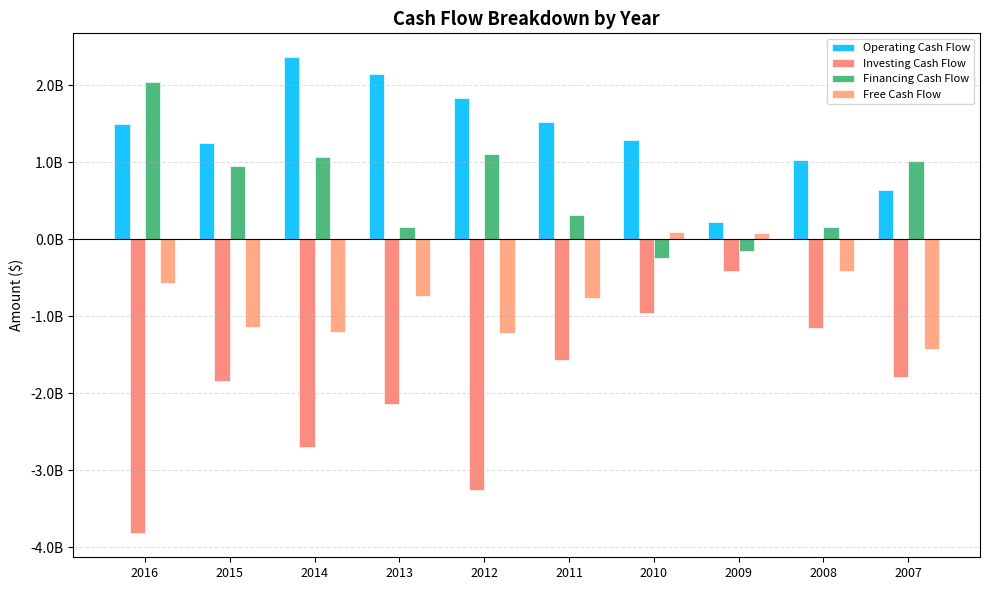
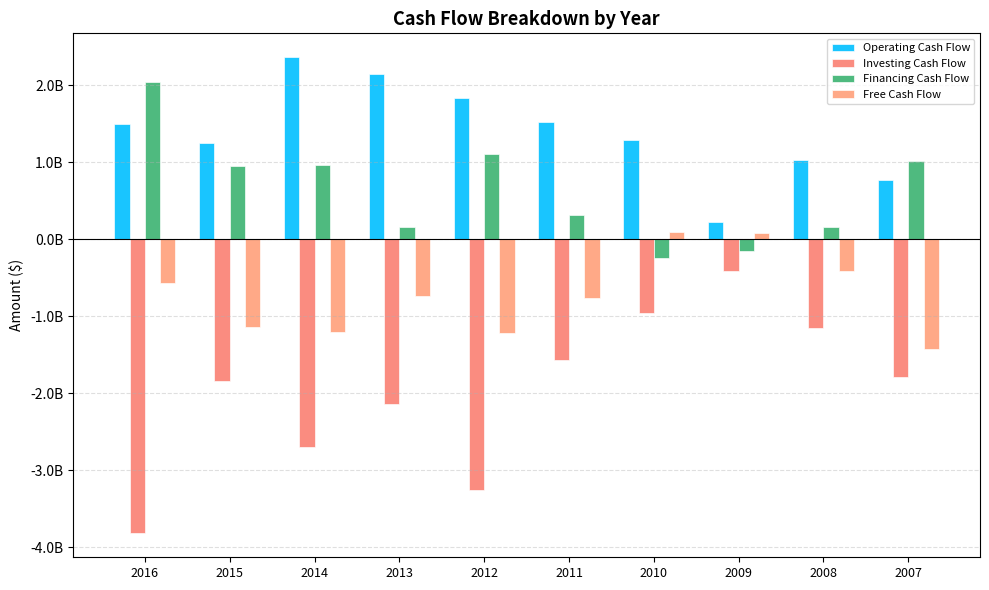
  {
    "Operating Cash Flow": {
      "2016": 1500000000,
      "2015": 1200000000,
      "2014": 2400000000,
      "2013": 2100000000,
      "2012": 1800000000,
      "2011": 1500000000,
      "2010": 1300000000,
      "2009": 200000000,
      "2008": 1000000000,
-     "2007": 600000000
+     "2007": 800000000
    },
    "Financing Cash Flow": {
      "2016": 2000000000,
      "2015": 1000000000,
-     "2014": 1100000000,
+     "2014": 1000000000,
      "2013": 200000000,
      "2012": 1100000000,
      "2011": 300000000,
      "2010": -200000000,
      "2009": -200000000,
      "2008": 200000000,
      "2007": 1000000000
    }
  }
